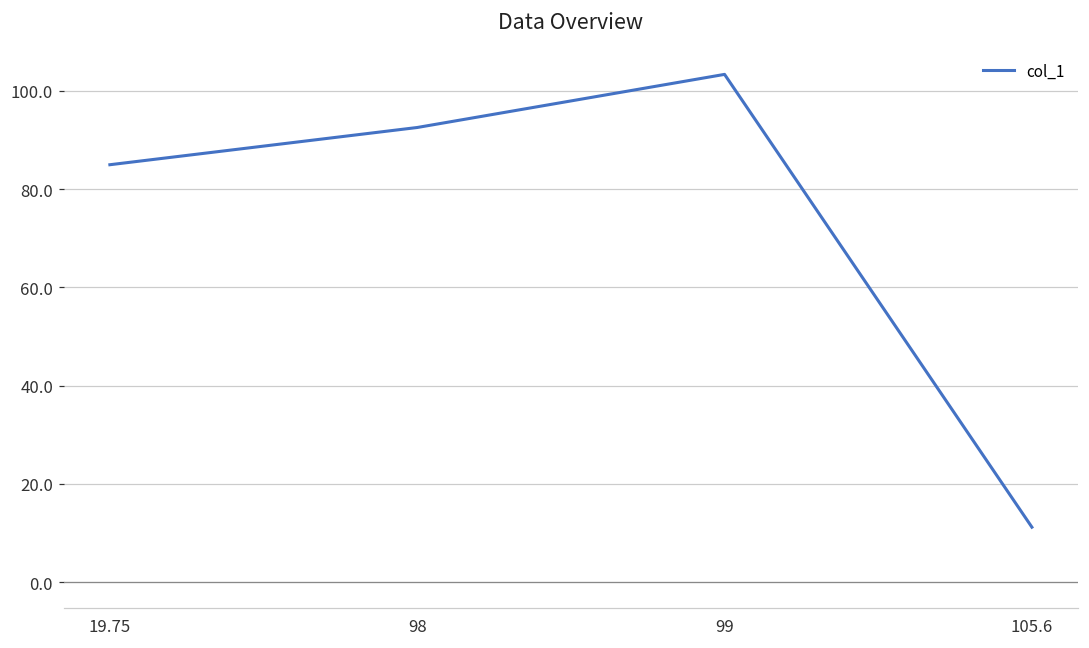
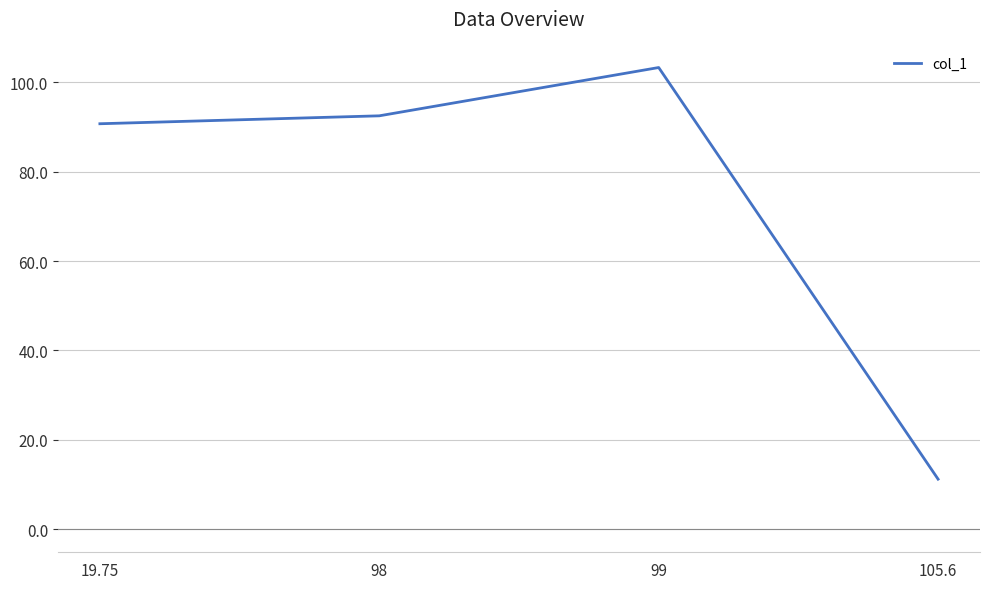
  {
-   "19.75": 85,
+   "19.75": 91,
    "98": 93,
    "99": 103,
    "105.6": 11
  }
